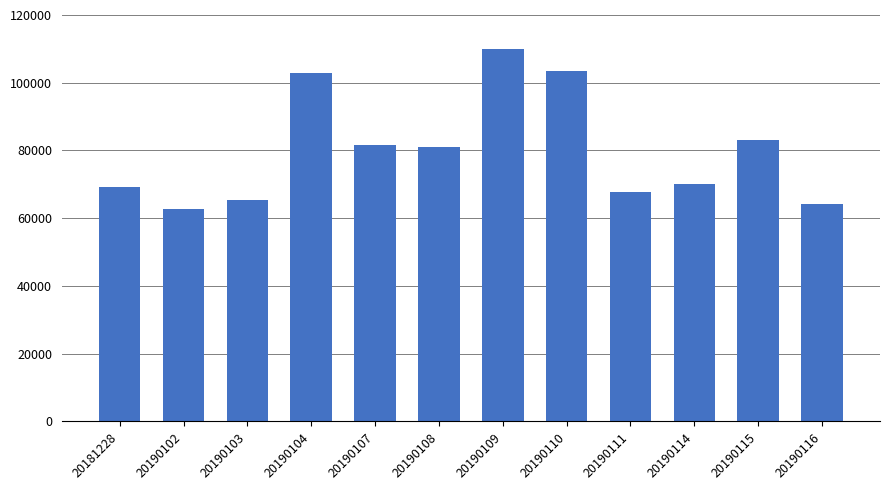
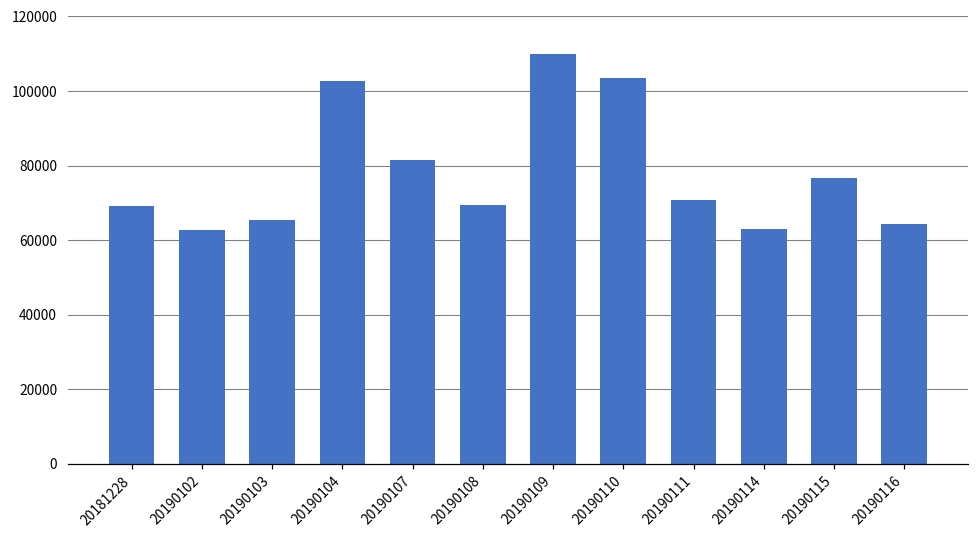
  {
    "20181228": 69000,
    "20190102": 63000,
    "20190103": 65000,
    "20190104": 103000,
    "20190107": 82000,
-   "20190108": 81000,
+   "20190108": 69000,
    "20190109": 110000,
    "20190110": 103000,
-   "20190111": 68000,
-   "20190114": 70000,
-   "20190115": 83000,
+   "20190111": 71000,
+   "20190114": 63000,
+   "20190115": 77000,
    "20190116": 64000
  }
